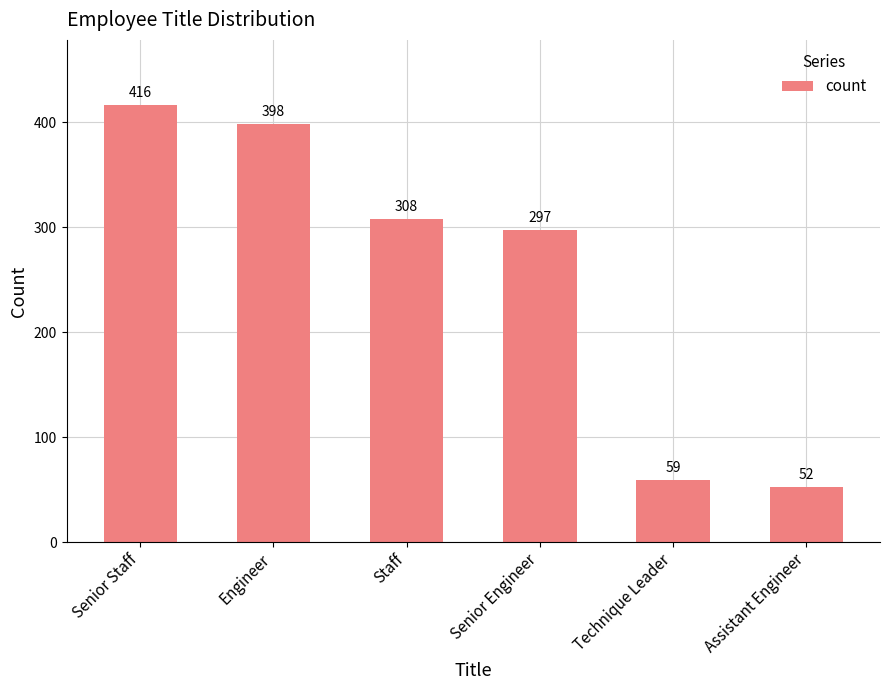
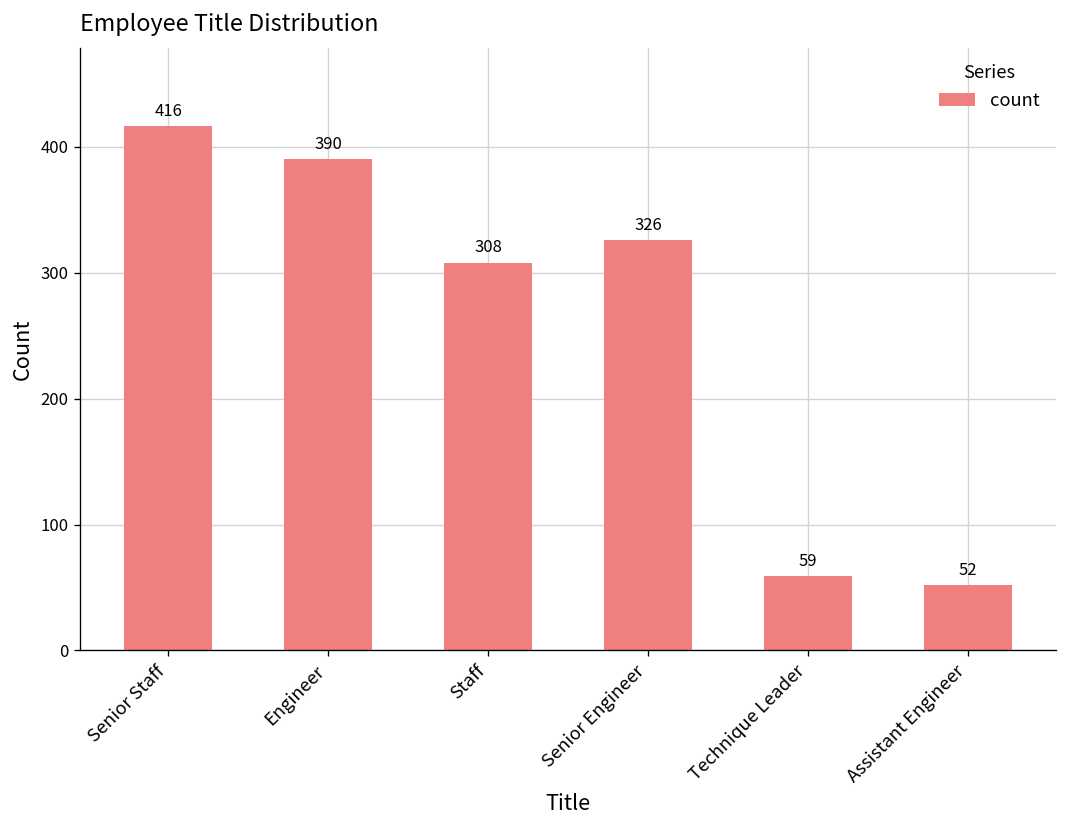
  {
    "Senior Staff": 416,
-   "Engineer": 398,
+   "Engineer": 390,
    "Staff": 308,
-   "Senior Engineer": 297,
+   "Senior Engineer": 326,
    "Technique Leader": 59,
    "Assistant Engineer": 52
  }
